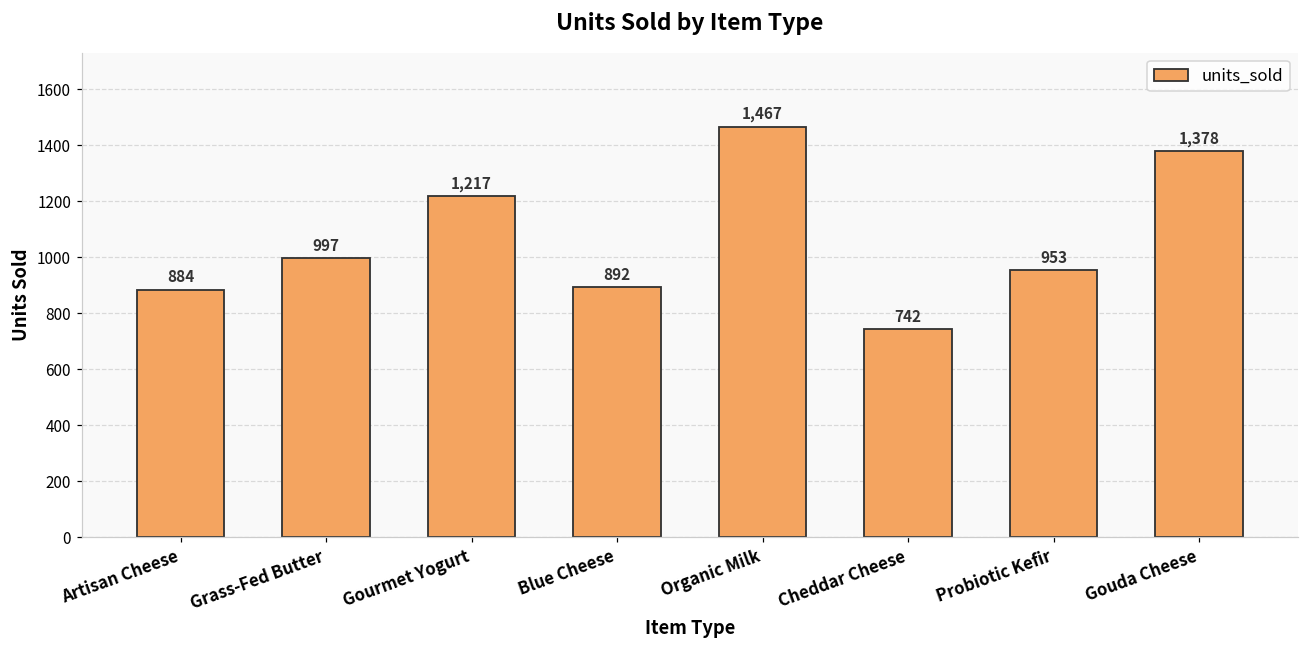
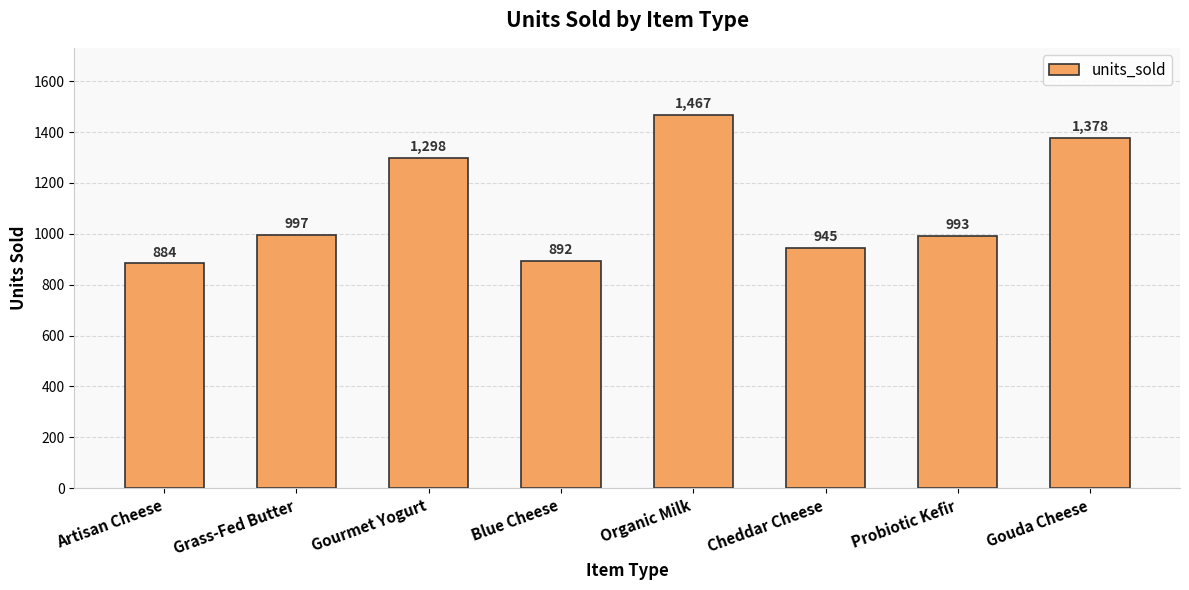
  {
    "Artisan Cheese": "884",
    "Grass-Fed Butter": "997",
-   "Gourmet Yogurt": "1,217",
+   "Gourmet Yogurt": "1,298",
    "Blue Cheese": "892",
    "Organic Milk": "1,467",
-   "Cheddar Cheese": "742",
-   "Probiotic Kefir": "953",
+   "Cheddar Cheese": "945",
+   "Probiotic Kefir": "993",
    "Gouda Cheese": "1,378"
  }
